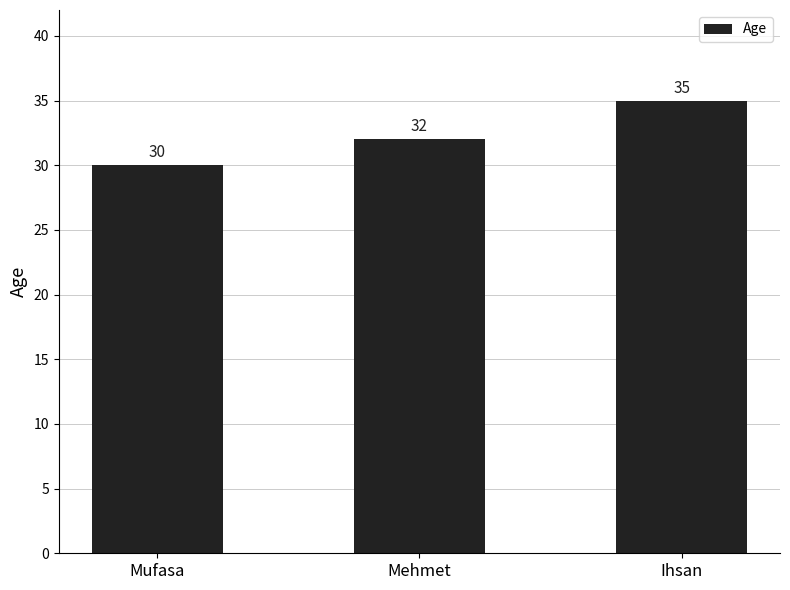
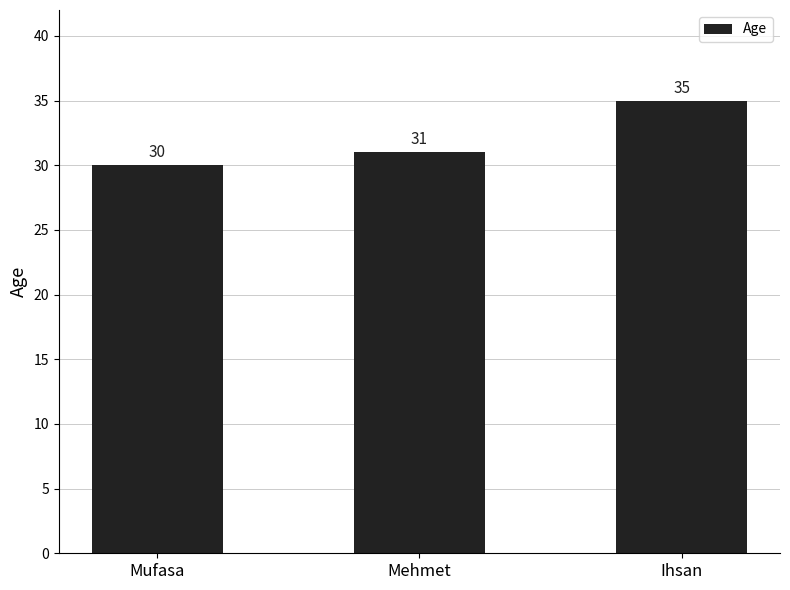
  {
    "Mufasa": 30,
-   "Mehmet": 32,
+   "Mehmet": 31,
    "Ihsan": 35
  }
